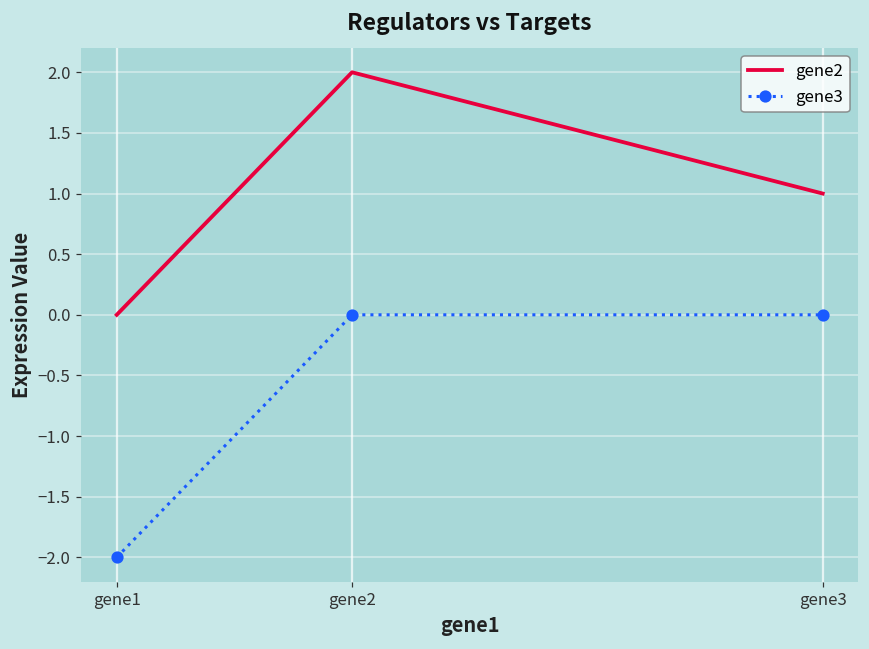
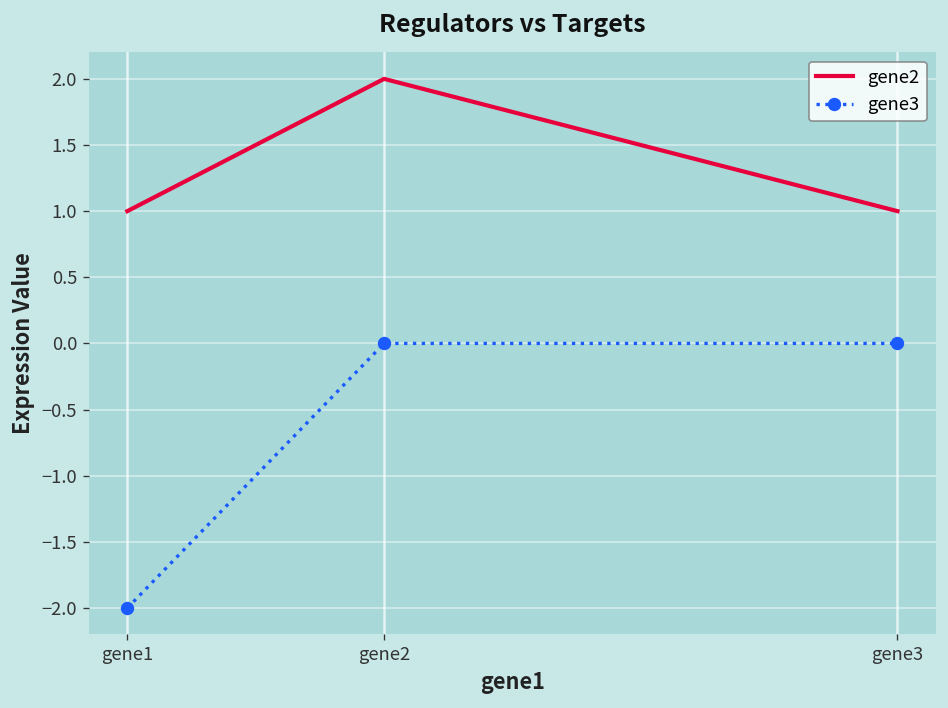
  {
    "gene2": {
-     "gene1": 0,
+     "gene1": 1,
      "gene2": 2,
      "gene3": 1
    },
    "gene3": {
      "gene1": -2,
      "gene2": 0,
      "gene3": 0
    }
  }
